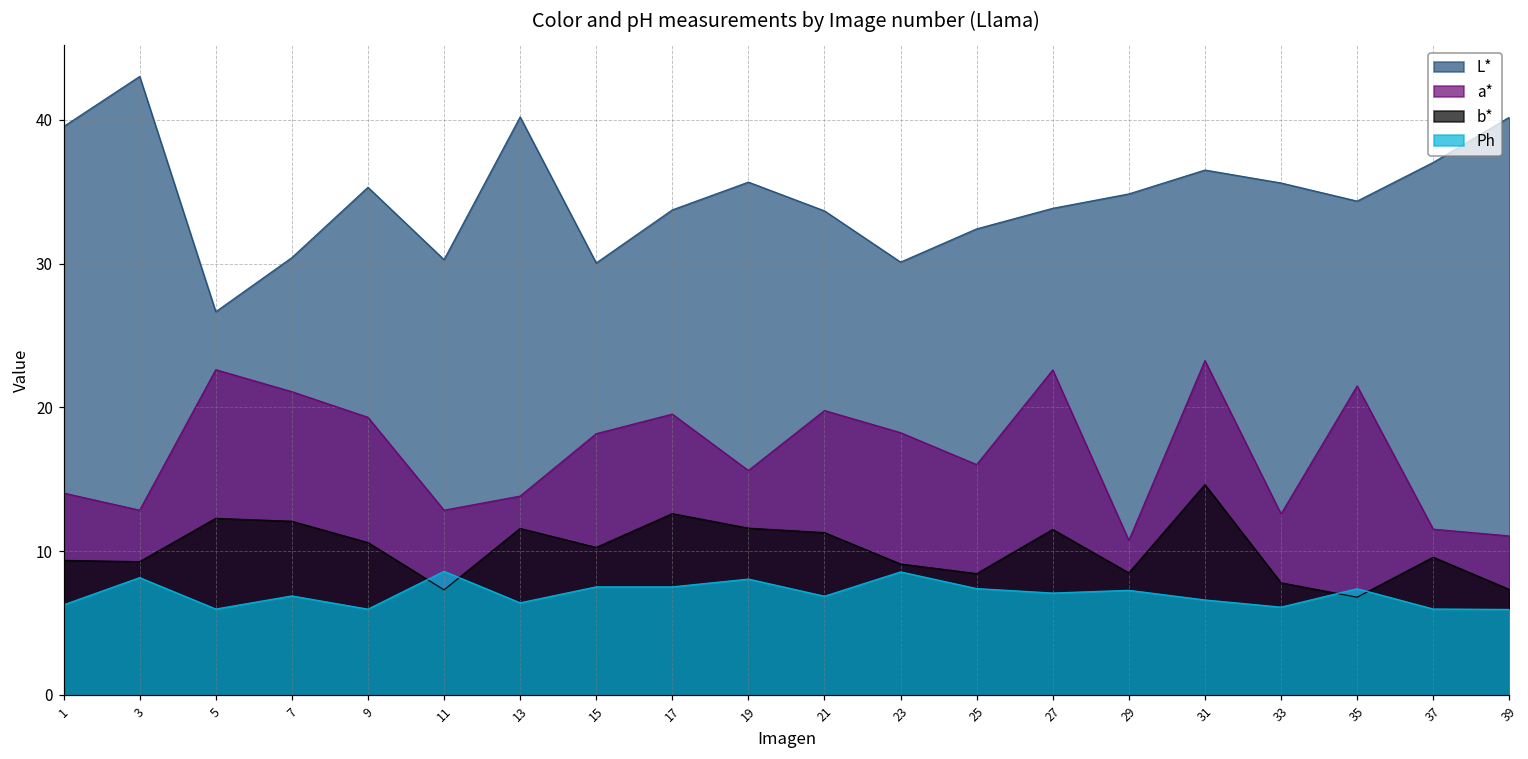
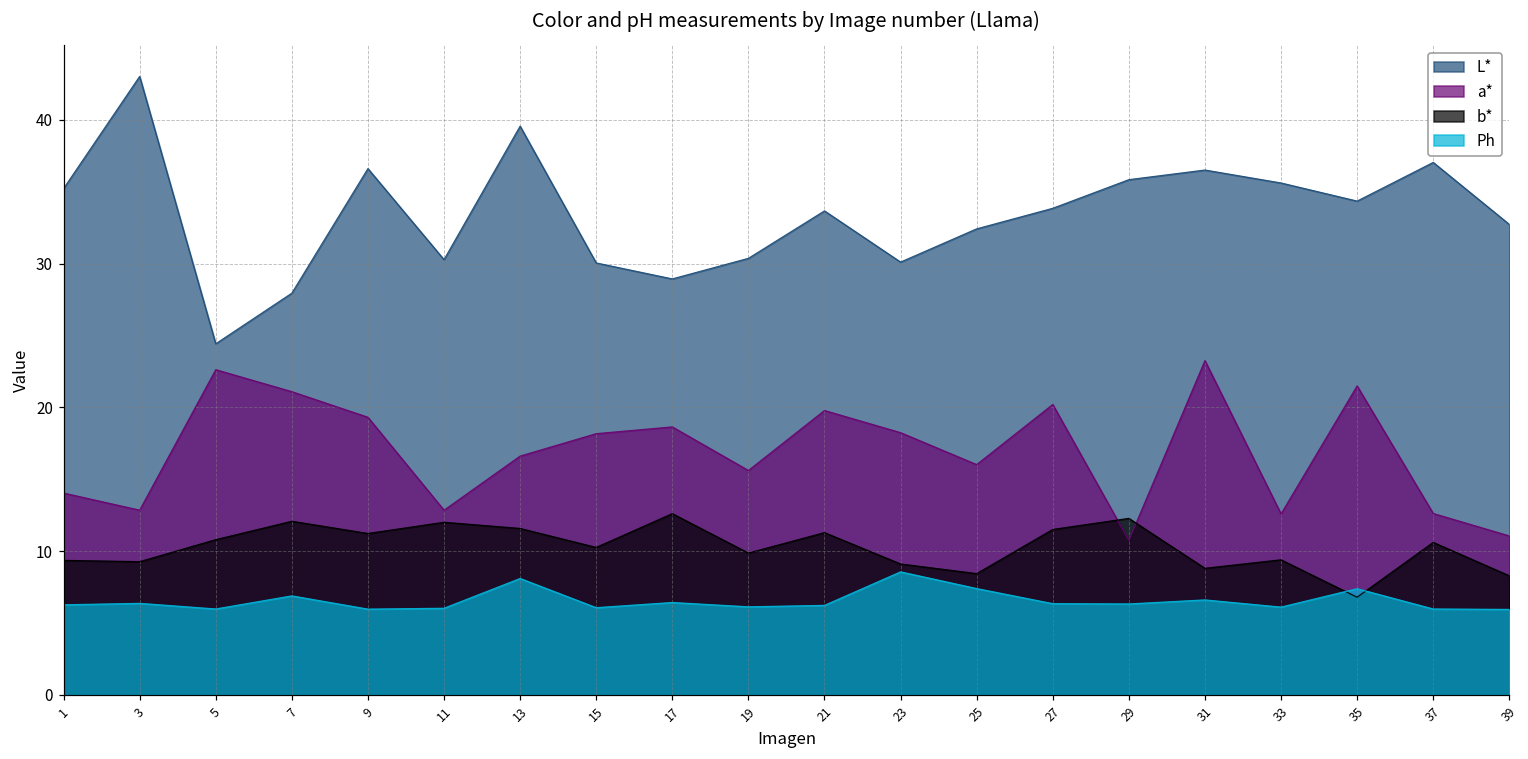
  {
    "L*": {
-     "1": 39.5,
+     "1": 35.2,
      "3": 43.0,
-     "5": 26.7,
-     "7": 30.4,
-     "9": 35.3,
+     "5": 24.4,
+     "7": 27.9,
+     "9": 36.6,
      "11": 30.3,
-     "13": 40.2,
+     "13": 39.6,
      "15": 30.0,
-     "17": 33.7,
-     "19": 35.7,
+     "17": 28.9,
+     "19": 30.4,
      "21": 33.7,
      "23": 30.1,
      "25": 32.4,
      "27": 33.8,
-     "29": 34.8,
+     "29": 35.8,
      "31": 36.5,
      "33": 35.6,
      "35": 34.3,
      "37": 37.0,
-     "39": 40.2
+     "39": 32.7
    },
    "a*": {
      "1": 14.0,
      "3": 12.9,
      "5": 22.6,
      "7": 21.1,
      "9": 19.3,
      "11": 12.9,
-     "13": 13.8,
+     "13": 16.6,
      "15": 18.2,
-     "17": 19.5,
+     "17": 18.6,
      "19": 15.6,
      "21": 19.8,
      "23": 18.2,
      "25": 16.0,
-     "27": 22.6,
+     "27": 20.2,
      "29": 10.8,
      "31": 23.3,
      "33": 12.6,
      "35": 21.5,
-     "37": 11.5,
+     "37": 12.6,
      "39": 11.1
    },
    "b*": {
      "1": 9.4,
      "3": 9.3,
-     "5": 12.3,
+     "5": 10.8,
      "7": 12.1,
-     "9": 10.6,
-     "11": 7.3,
+     "9": 11.2,
+     "11": 12.0,
      "13": 11.6,
      "15": 10.3,
      "17": 12.6,
-     "19": 11.6,
+     "19": 9.9,
      "21": 11.3,
      "23": 9.1,
      "25": 8.4,
      "27": 11.5,
-     "29": 8.5,
-     "31": 14.6,
-     "33": 7.8,
+     "29": 12.3,
+     "31": 8.8,
+     "33": 9.4,
      "35": 6.8,
-     "37": 9.6,
-     "39": 7.3
+     "37": 10.6,
+     "39": 8.3
    },
    "Ph": {
      "1": 6.3,
-     "3": 8.2,
+     "3": 6.4,
      "5": 6.0,
      "7": 6.9,
      "9": 6.0,
-     "11": 8.6,
-     "13": 6.4,
-     "15": 7.5,
-     "17": 7.5,
-     "19": 8.1,
-     "21": 6.9,
+     "11": 6.0,
+     "13": 8.1,
+     "15": 6.1,
+     "17": 6.4,
+     "19": 6.1,
+     "21": 6.2,
      "23": 8.6,
      "25": 7.4,
-     "27": 7.1,
-     "29": 7.3,
+     "27": 6.4,
+     "29": 6.3,
      "31": 6.6,
      "33": 6.1,
      "35": 7.4,
      "37": 6.0,
      "39": 6.0
    }
  }
